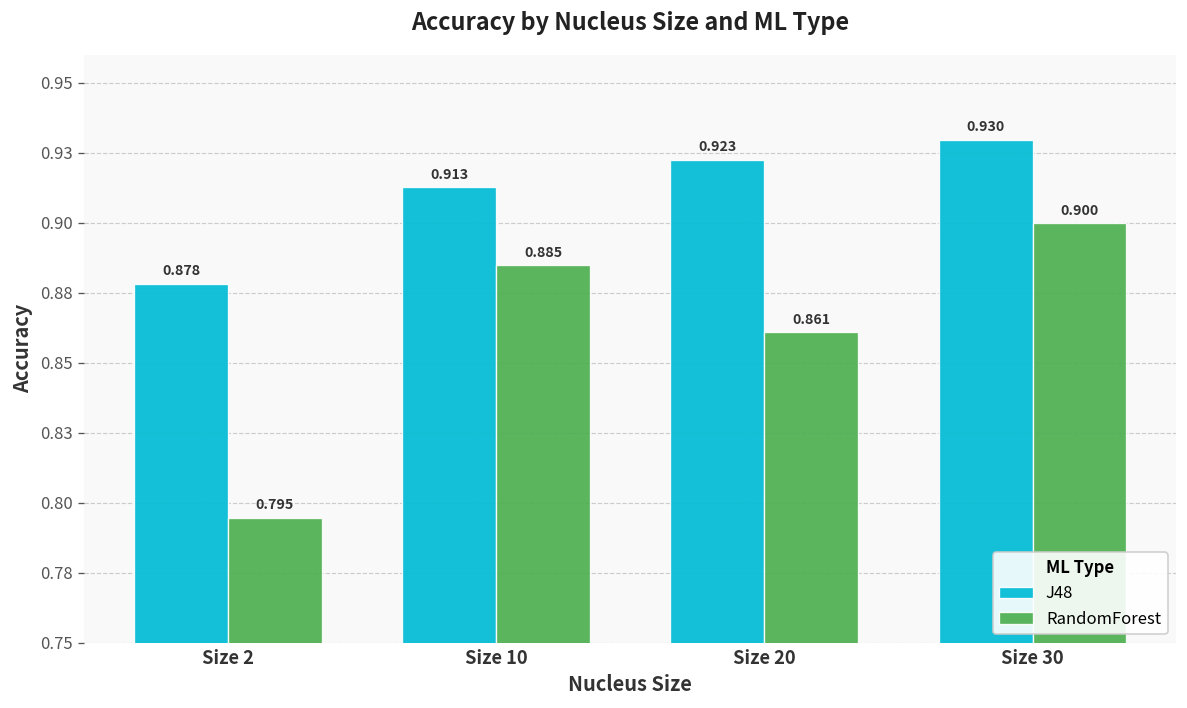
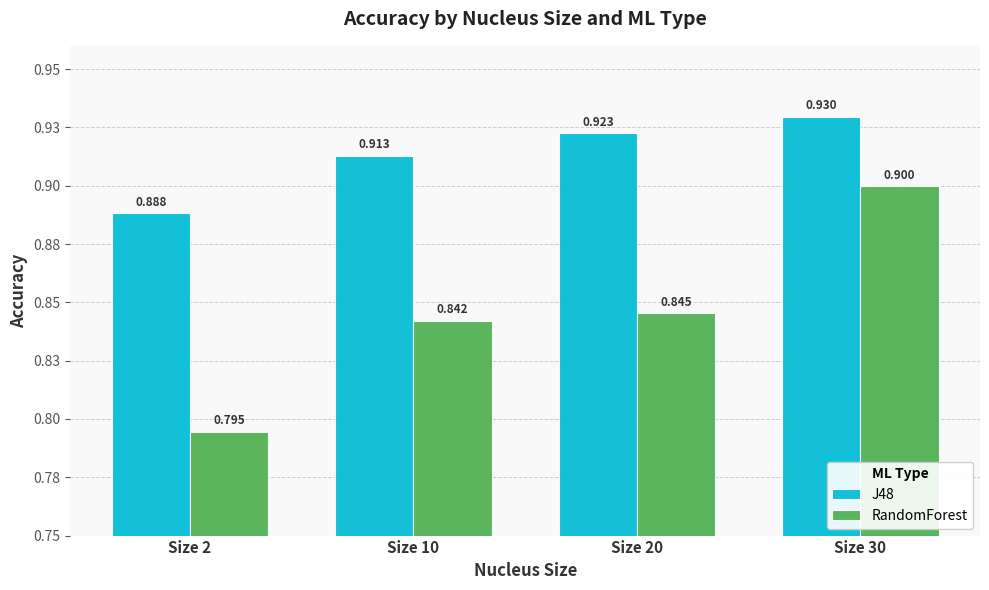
  {
    "J48": {
-     "Size 2": 0.878,
+     "Size 2": 0.888,
      "Size 10": 0.913,
      "Size 20": 0.923,
      "Size 30": 0.930
    },
    "RandomForest": {
      "Size 2": 0.795,
-     "Size 10": 0.885,
-     "Size 20": 0.861,
+     "Size 10": 0.842,
+     "Size 20": 0.845,
      "Size 30": 0.900
    }
  }
